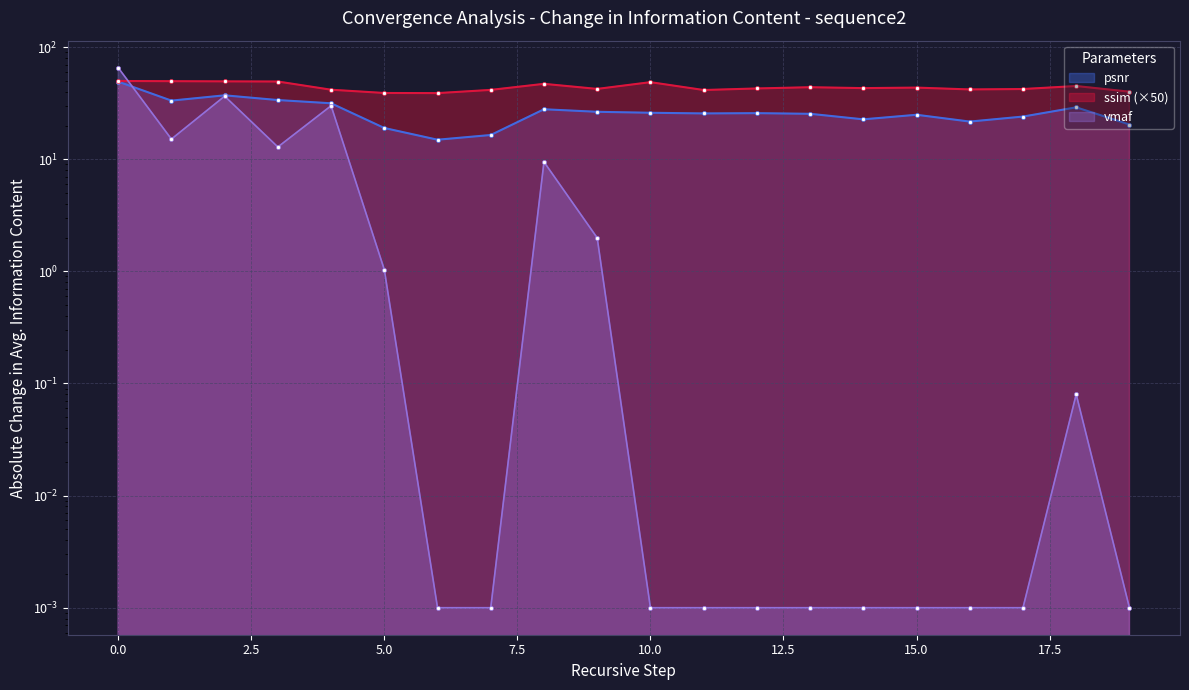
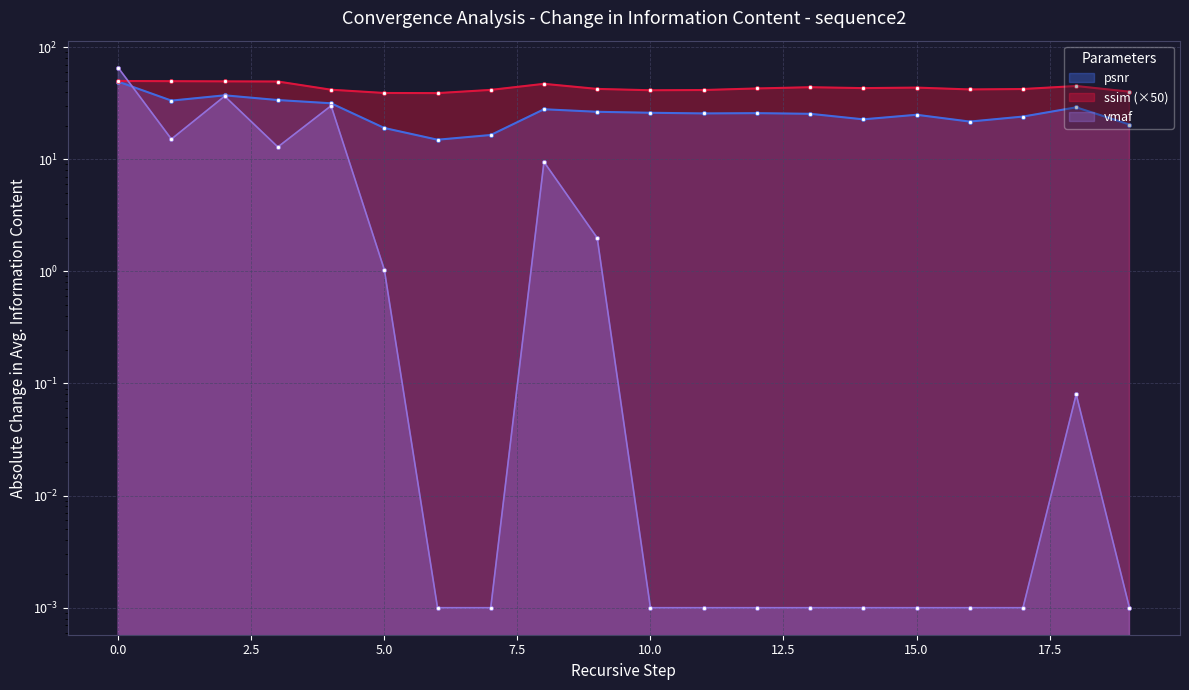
  {
    "ssim (×50)": {
      "5.0": 39,
-     "10.0": 50,
+     "10.0": 41,
      "15.0": 44
    }
  }
